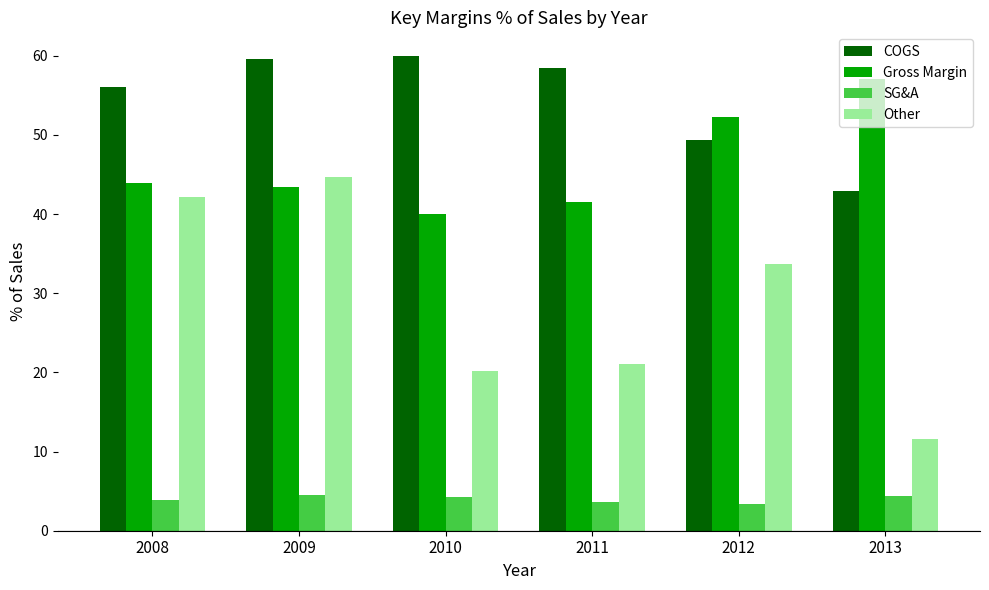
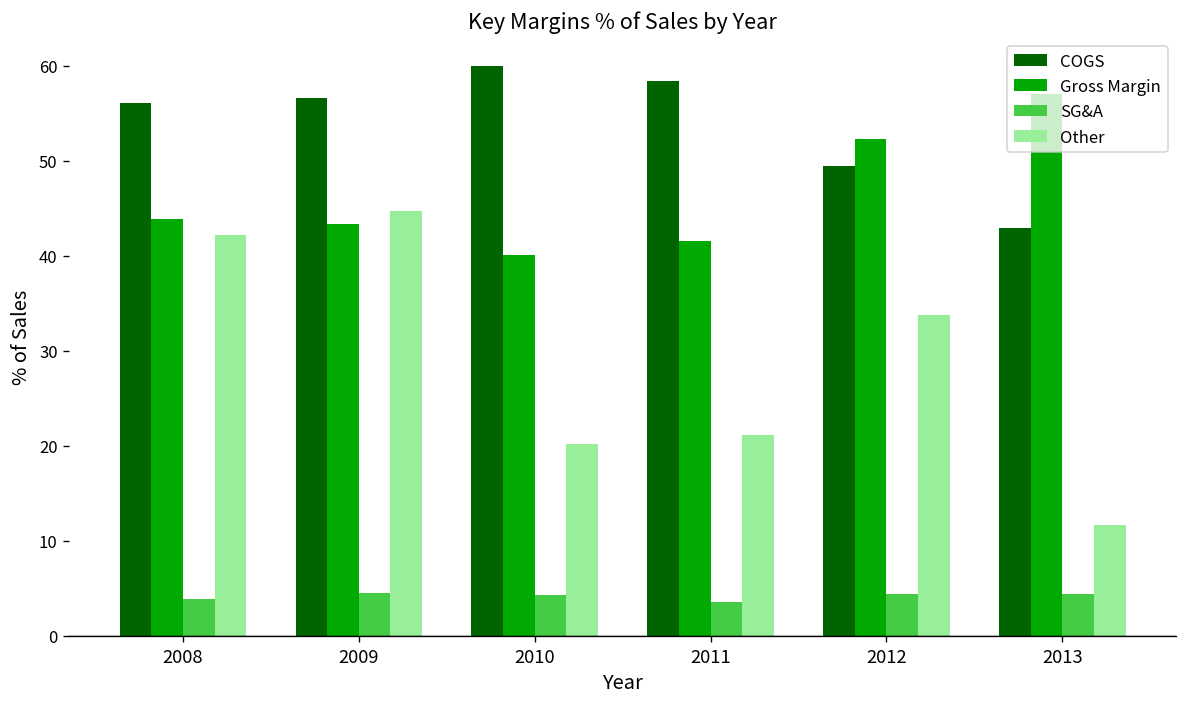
  {
    "COGS": {
      "2008": 56,
-     "2009": 60,
+     "2009": 57,
      "2010": 60,
      "2011": 58,
      "2012": 49,
      "2013": 43
    },
    "Gross Margin": {
      "2008": 44,
      "2009": 43,
      "2010": 40,
      "2011": 42,
      "2012": 52
    },
    "SG&A": {
      "2008": 4,
      "2009": 5,
      "2010": 4,
      "2011": 4,
-     "2012": 3,
+     "2012": 4,
      "2013": 4
    },
    "Other": {
      "2008": 42,
      "2009": 45,
      "2010": 20,
      "2011": 21,
      "2012": 34,
      "2013": 12
    }
  }
